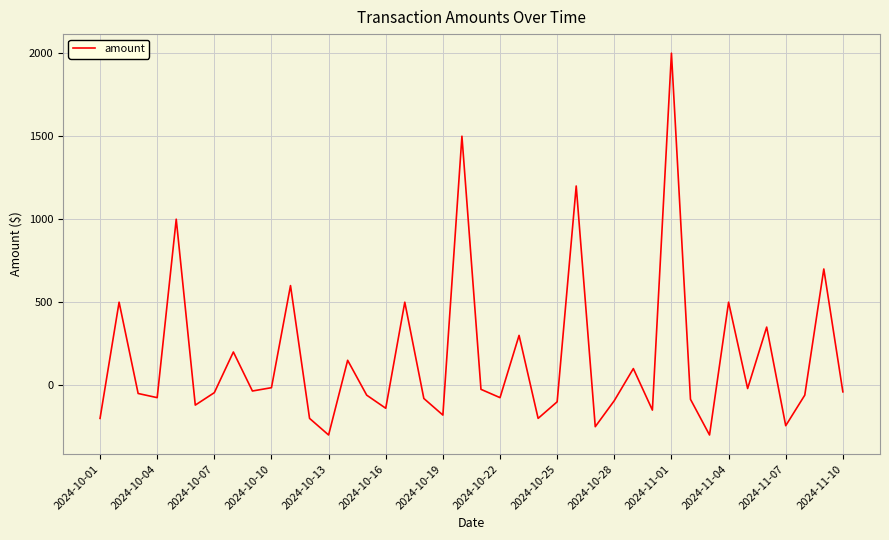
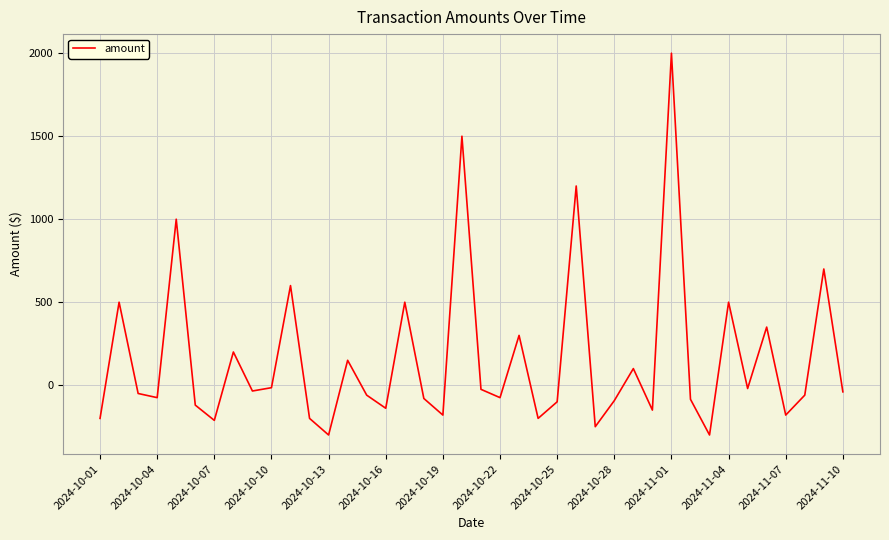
  {
    "2024-10-01": -200,
    "2024-10-04": -80,
-   "2024-10-07": -50,
+   "2024-10-07": -210,
    "2024-10-10": -20,
    "2024-10-13": -300,
    "2024-10-16": -140,
    "2024-10-19": -180,
    "2024-10-22": -80,
    "2024-10-25": -100,
    "2024-10-28": -90,
    "2024-11-01": 2000,
    "2024-11-04": 500,
-   "2024-11-07": -240,
+   "2024-11-07": -180,
    "2024-11-10": -40
  }
